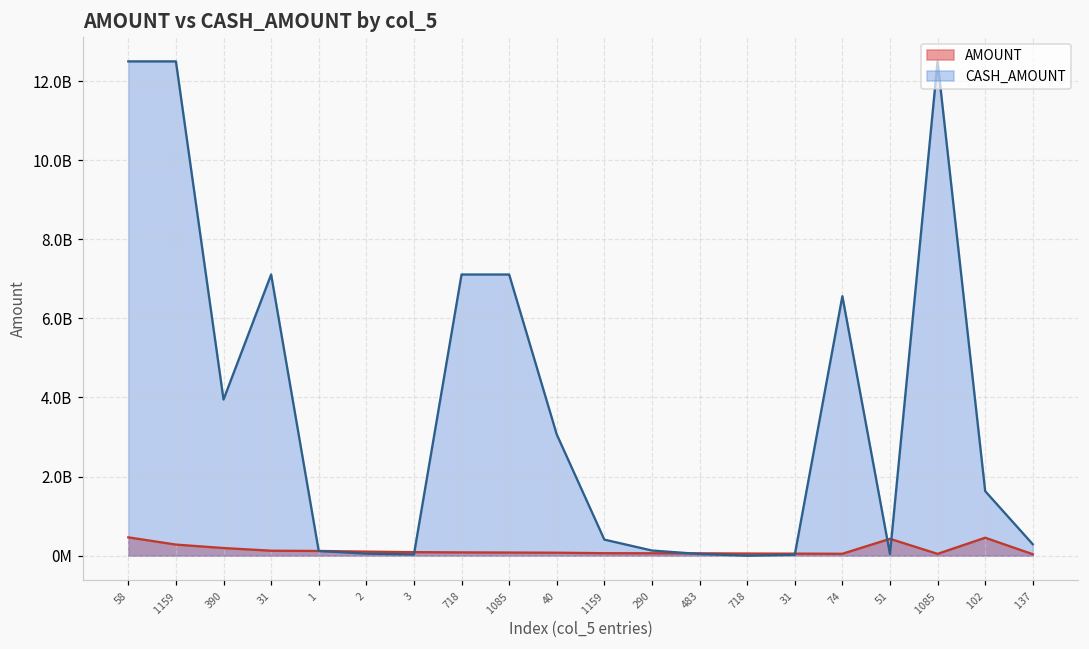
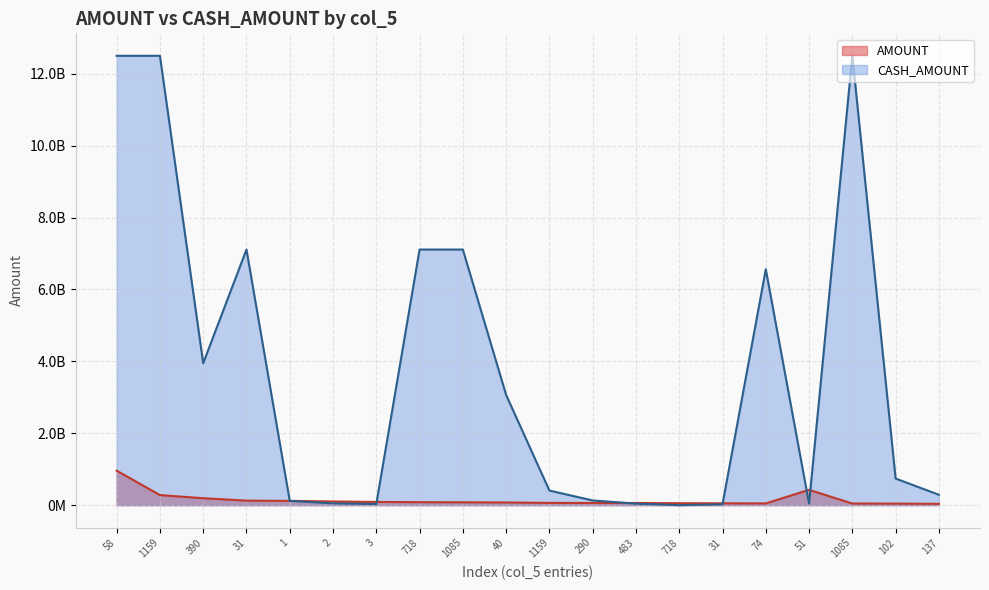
  {
    "AMOUNT": {
-     "58": 500000000,
+     "58": 1000000000,
      "390": 200000000,
      "40": 100000000,
      "74": 0,
      "51": 400000000,
-     "102": 500000000,
+     "102": 0,
      "137": 0
    },
    "CASH_AMOUNT": {
      "58": 12500000000,
      "390": 3900000000,
      "40": 3100000000,
      "74": 6600000000,
      "51": 0,
-     "102": 1600000000,
+     "102": 700000000,
      "137": 300000000
    }
  }
